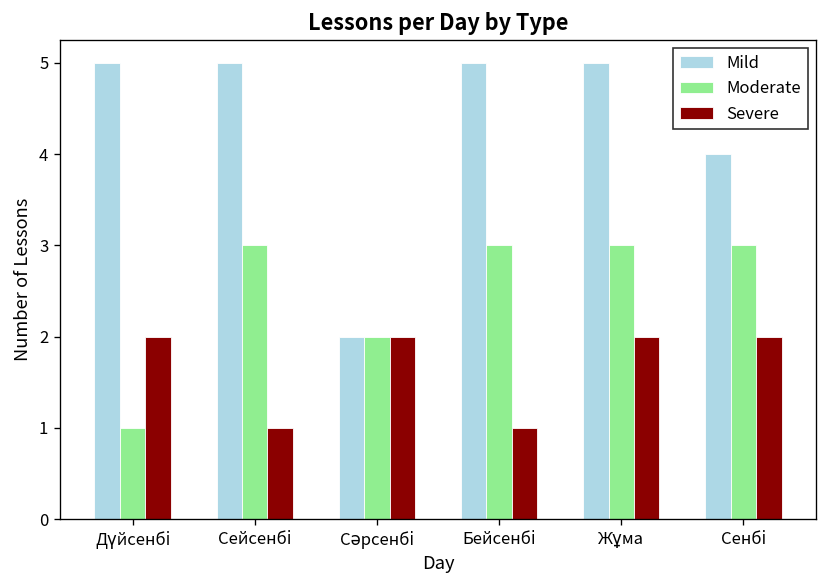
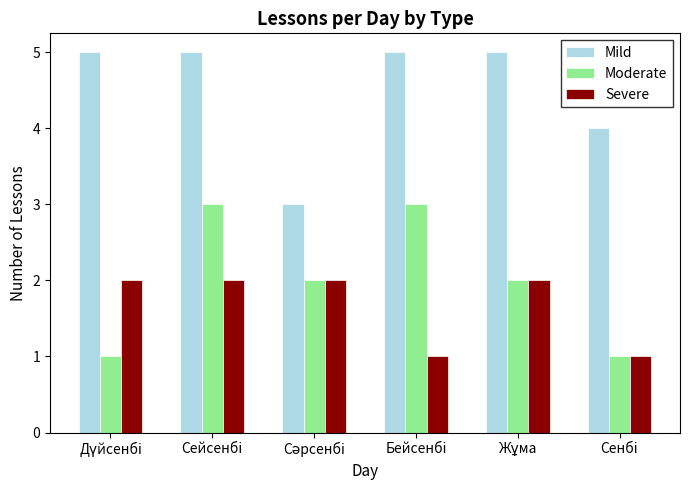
  {
    "Mild": {
      "Дүйсенбі": 5,
      "Сейсенбі": 5,
-     "Сәрсенбі": 2,
+     "Сәрсенбі": 3,
      "Бейсенбі": 5,
      "Жұма": 5,
      "Сенбі": 4
    },
    "Moderate": {
      "Дүйсенбі": 1,
      "Сейсенбі": 3,
      "Сәрсенбі": 2,
      "Бейсенбі": 3,
-     "Жұма": 3,
-     "Сенбі": 3
+     "Жұма": 2,
+     "Сенбі": 1
    },
    "Severe": {
      "Дүйсенбі": 2,
-     "Сейсенбі": 1,
+     "Сейсенбі": 2,
      "Сәрсенбі": 2,
      "Бейсенбі": 1,
      "Жұма": 2,
-     "Сенбі": 2
+     "Сенбі": 1
    }
  }
